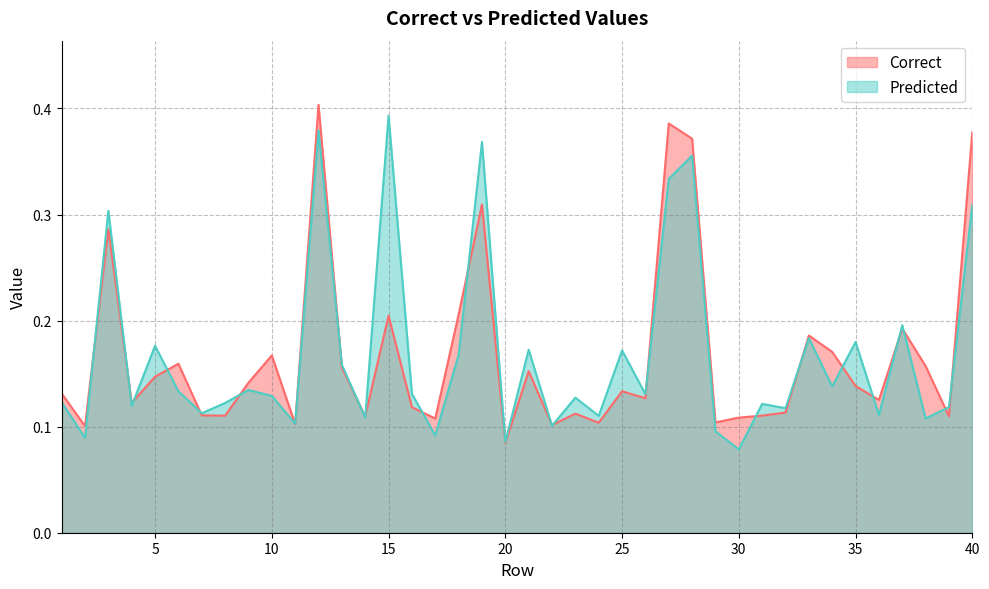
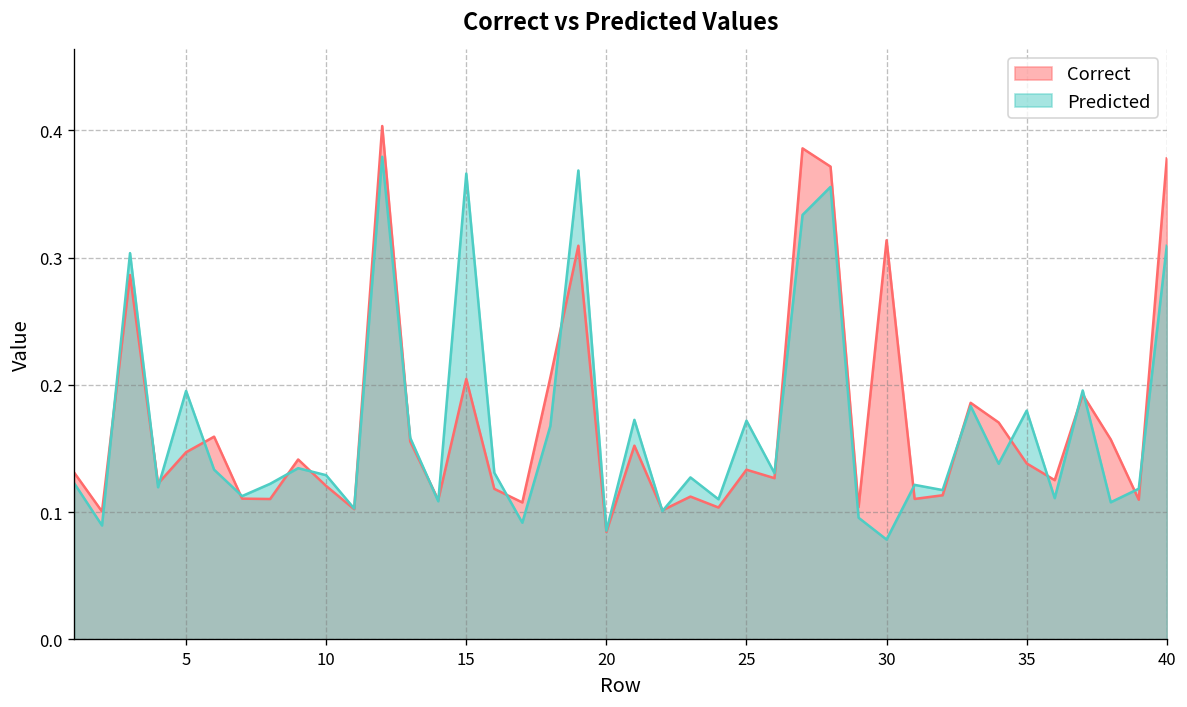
  {
    "Correct": {
      "5": 0.147,
-     "10": 0.167,
+     "10": 0.121,
      "15": 0.205,
      "25": 0.133,
-     "30": 0.109,
+     "30": 0.314,
      "35": 0.138,
      "40": 0.378
    },
    "Predicted": {
-     "5": 0.176,
+     "5": 0.195,
      "10": 0.129,
-     "15": 0.393,
+     "15": 0.366,
      "25": 0.172,
      "30": 0.078,
      "35": 0.180,
      "40": 0.309
    }
  }
